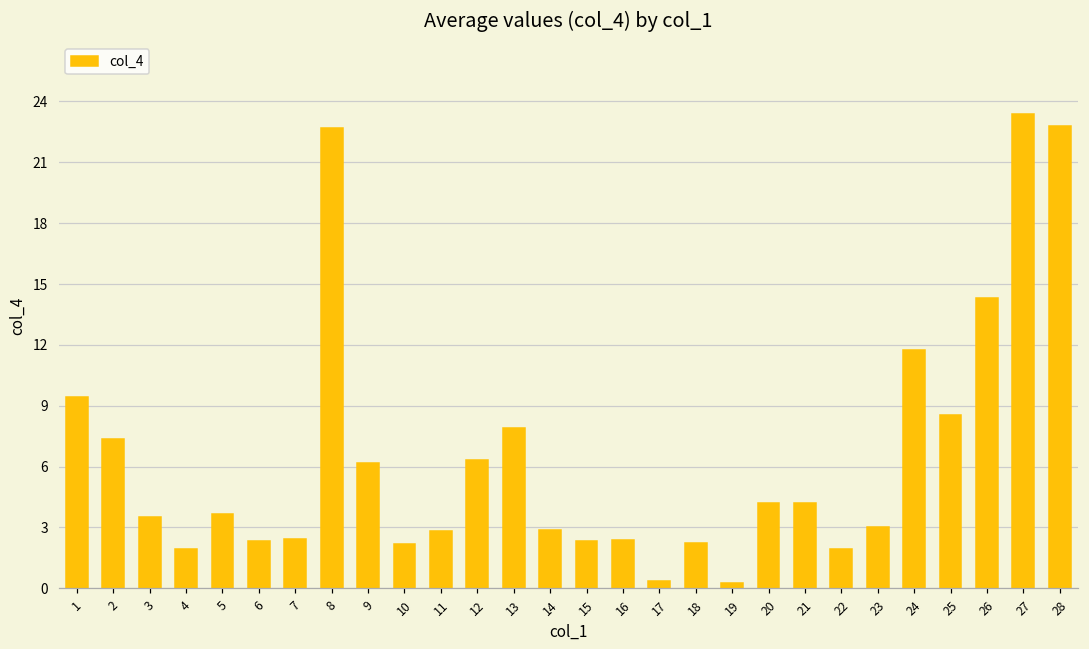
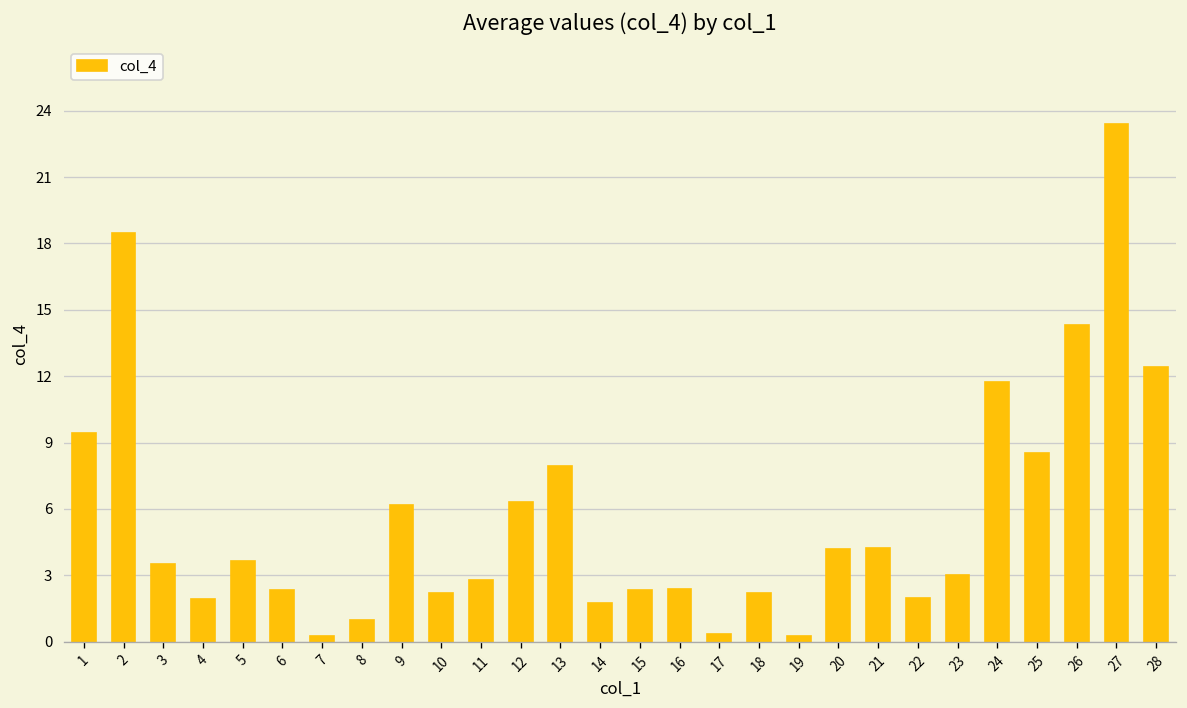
  {
    "1": 9.4,
-   "2": 7.4,
+   "2": 18.5,
    "3": 3.5,
    "4": 1.9,
    "5": 3.6,
    "6": 2.4,
-   "7": 2.4,
-   "8": 22.7,
+   "7": 0.3,
+   "8": 1.0,
    "9": 6.2,
    "10": 2.2,
    "11": 2.8,
    "12": 6.3,
    "13": 7.9,
-   "14": 2.9,
+   "14": 1.7,
    "15": 2.4,
    "16": 2.4,
    "17": 0.3,
    "18": 2.2,
    "19": 0.3,
    "20": 4.2,
    "21": 4.2,
    "22": 2.0,
    "23": 3.0,
    "24": 11.7,
    "25": 8.5,
    "26": 14.3,
    "27": 23.4,
-   "28": 22.8
+   "28": 12.4
  }
